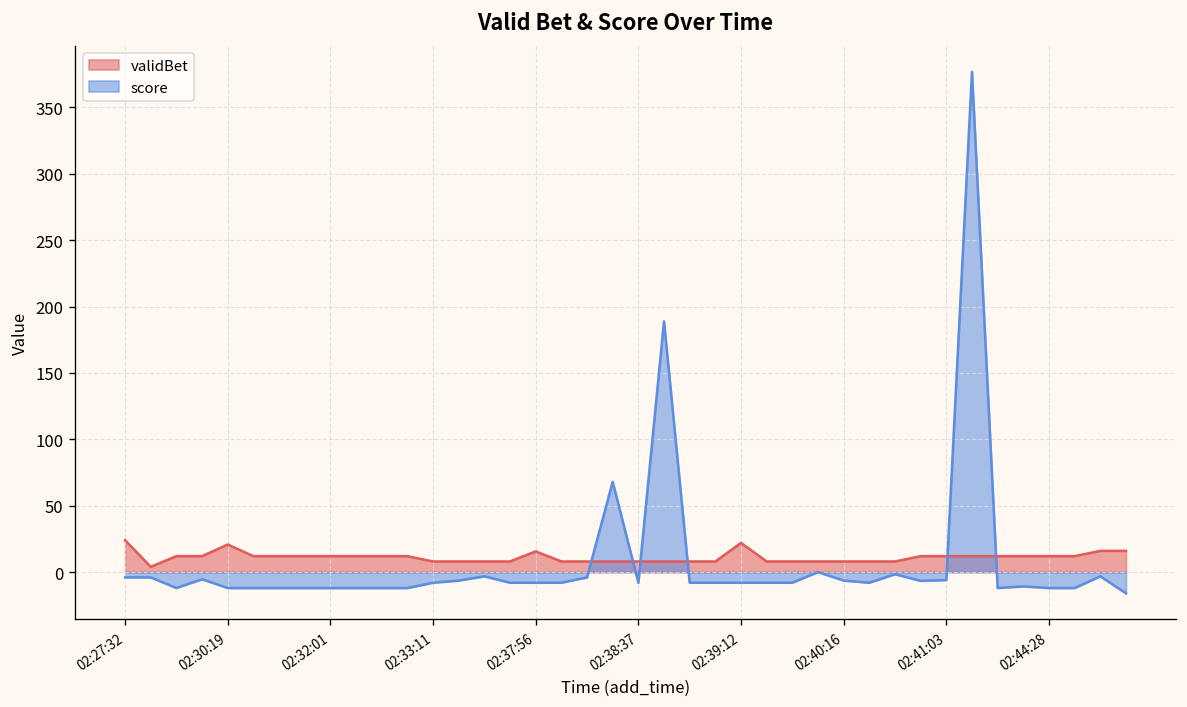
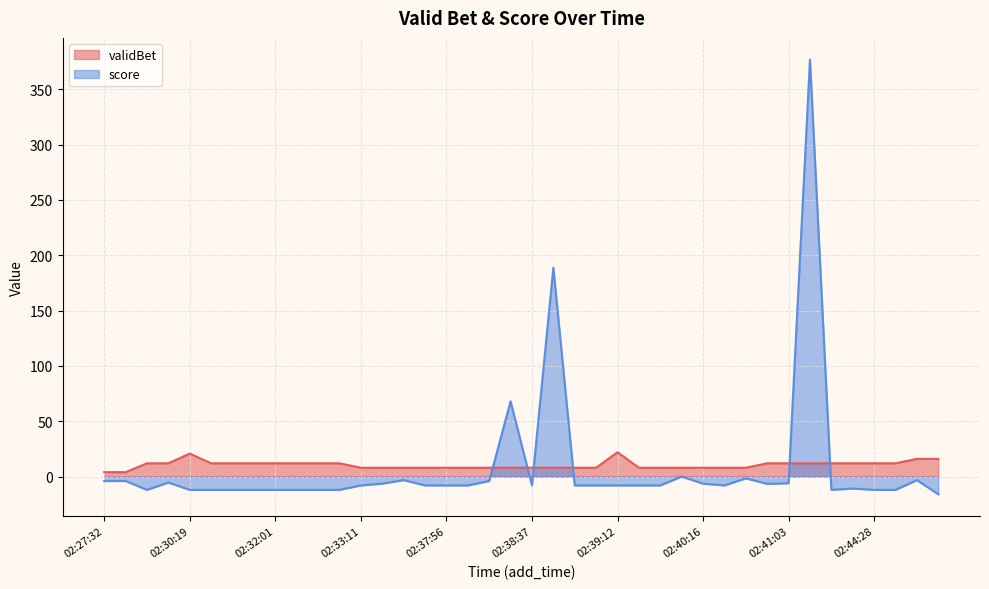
  {
    "validBet": {
-     "02:27:32": 24,
+     "02:27:32": 4,
      "02:30:19": 21,
      "02:32:01": 12,
      "02:33:11": 8,
-     "02:37:56": 16,
+     "02:37:56": 8,
      "02:38:37": 8,
      "02:39:12": 22,
      "02:40:16": 8,
      "02:41:03": 12,
      "02:44:28": 12
    }
  }
